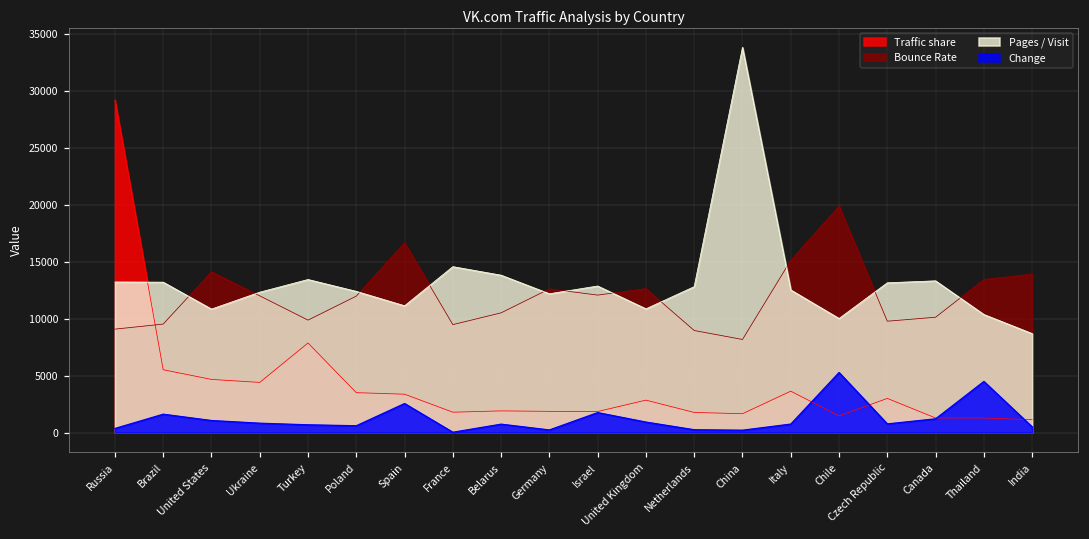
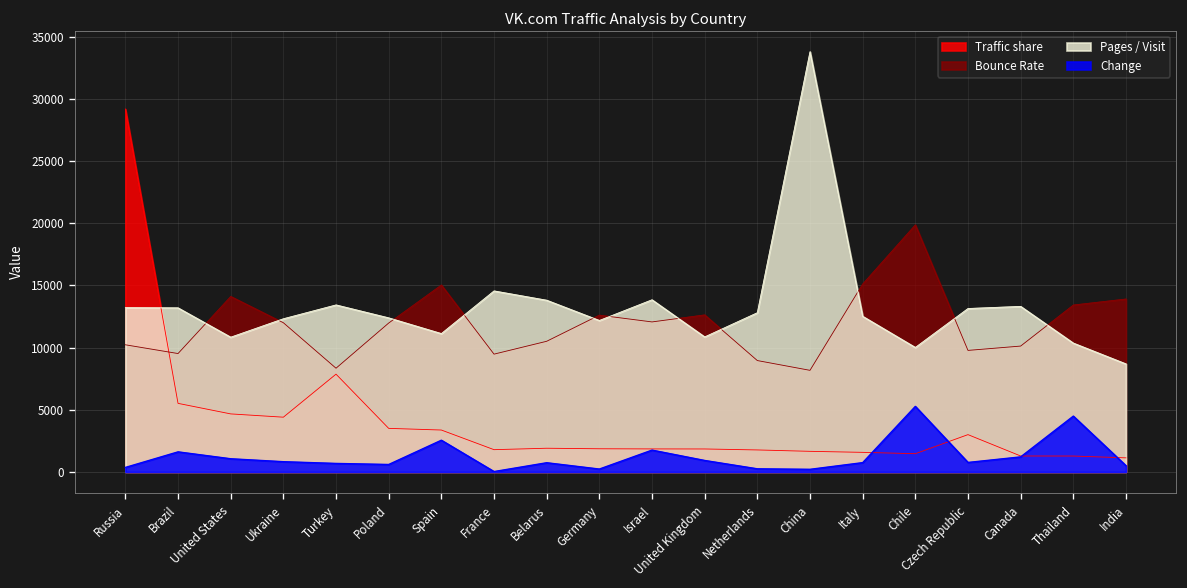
  {
    "Traffic share": {
      "Russia": 29200,
      "Brazil": 5500,
      "United States": 4700,
      "Ukraine": 4400,
      "Turkey": 7900,
      "Poland": 3500,
      "Spain": 3400,
      "France": 1800,
      "Belarus": 1900,
      "Germany": 1900,
-     "United Kingdom": 2800,
+     "United Kingdom": 1800,
      "Netherlands": 1800,
      "China": 1700,
-     "Italy": 3600,
+     "Italy": 1600,
      "Chile": 1500,
      "Czech Republic": 3000,
      "Thailand": 1300,
      "India": 1100
    },
    "Bounce Rate": {
-     "Russia": 9100,
+     "Russia": 10200,
      "Brazil": 9500,
      "United States": 14100,
      "Ukraine": 12000,
-     "Turkey": 9900,
+     "Turkey": 8300,
      "Poland": 12000,
-     "Spain": 16700,
+     "Spain": 15000,
      "France": 9500,
      "Belarus": 10500,
      "Germany": 12600,
      "Israel": 12100,
      "United Kingdom": 12600,
      "Netherlands": 9000,
      "China": 8200,
      "Italy": 15100,
      "Chile": 19900,
      "Czech Republic": 9800,
      "Canada": 10100,
      "Thailand": 13400,
      "India": 13900
    },
    "Pages / Visit": {
      "Russia": 13200,
      "Brazil": 13200,
      "United States": 10800,
      "Ukraine": 12300,
      "Turkey": 13400,
      "Poland": 12400,
      "Spain": 11100,
      "France": 14600,
      "Belarus": 13800,
      "Germany": 12200,
-     "Israel": 12900,
+     "Israel": 13800,
      "United Kingdom": 10900,
      "Netherlands": 12800,
      "China": 33800,
      "Italy": 12500,
      "Chile": 10000,
      "Czech Republic": 13100,
      "Canada": 13300,
      "Thailand": 10400,
      "India": 8700
    },
    "Change": {
      "Russia": 400,
      "Brazil": 1600,
      "United States": 1100,
      "Ukraine": 800,
      "Turkey": 700,
      "Poland": 600,
      "Spain": 2600,
      "France": 0,
      "Belarus": 700,
      "Germany": 200,
      "United Kingdom": 900,
      "Netherlands": 300,
      "China": 200,
      "Italy": 700,
      "Chile": 5300,
      "Czech Republic": 800,
      "Thailand": 4500,
      "India": 500
    }
  }
